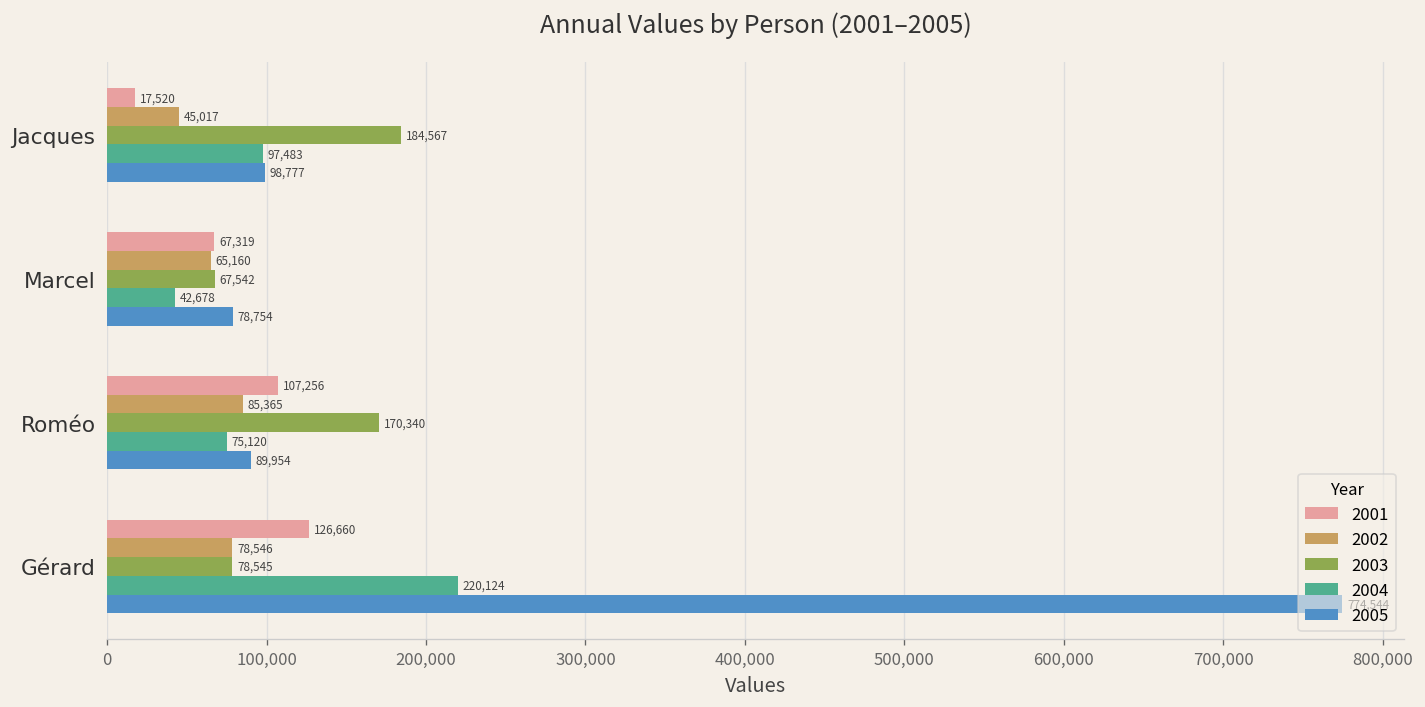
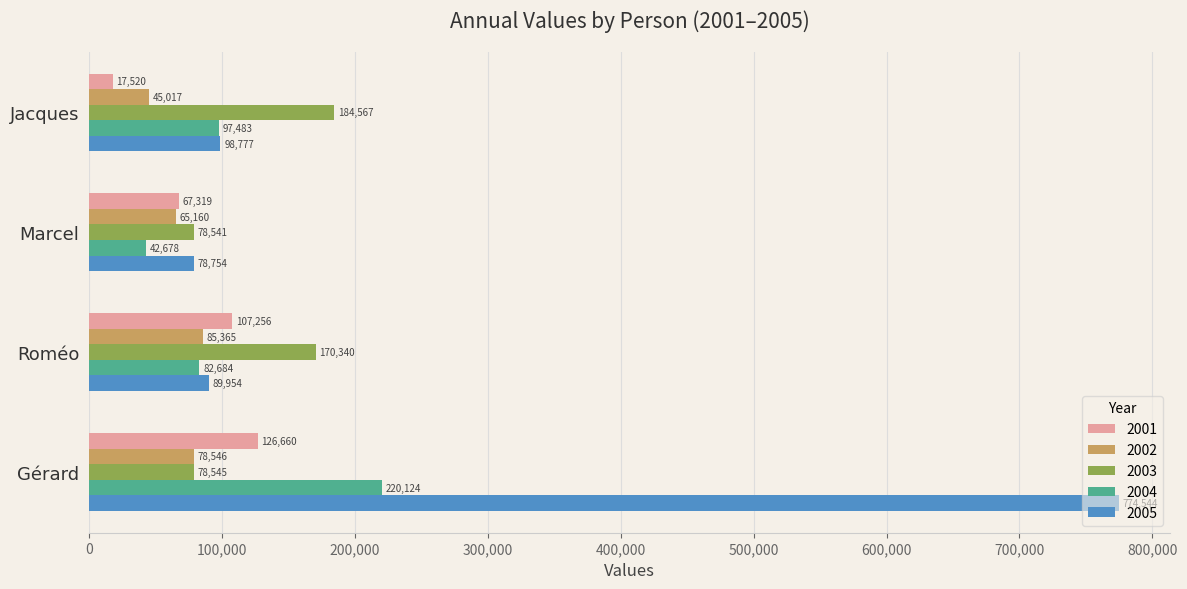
  {
    "2001": {
      "Jacques": "17,520",
      "Marcel": "67,319",
      "Roméo": "107,256",
      "Gérard": "126,660"
    },
    "2002": {
      "Jacques": "45,017",
      "Marcel": "65,160",
      "Roméo": "85,365",
      "Gérard": "78,546"
    },
    "2003": {
      "Jacques": "184,567",
-     "Marcel": "67,542",
+     "Marcel": "78,541",
      "Roméo": "170,340",
      "Gérard": "78,545"
    },
    "2004": {
      "Jacques": "97,483",
      "Marcel": "42,678",
-     "Roméo": "75,120",
+     "Roméo": "82,684",
      "Gérard": "220,124"
    },
    "2005": {
      "Jacques": "98,777",
      "Marcel": "78,754",
      "Roméo": "89,954"
    }
  }
